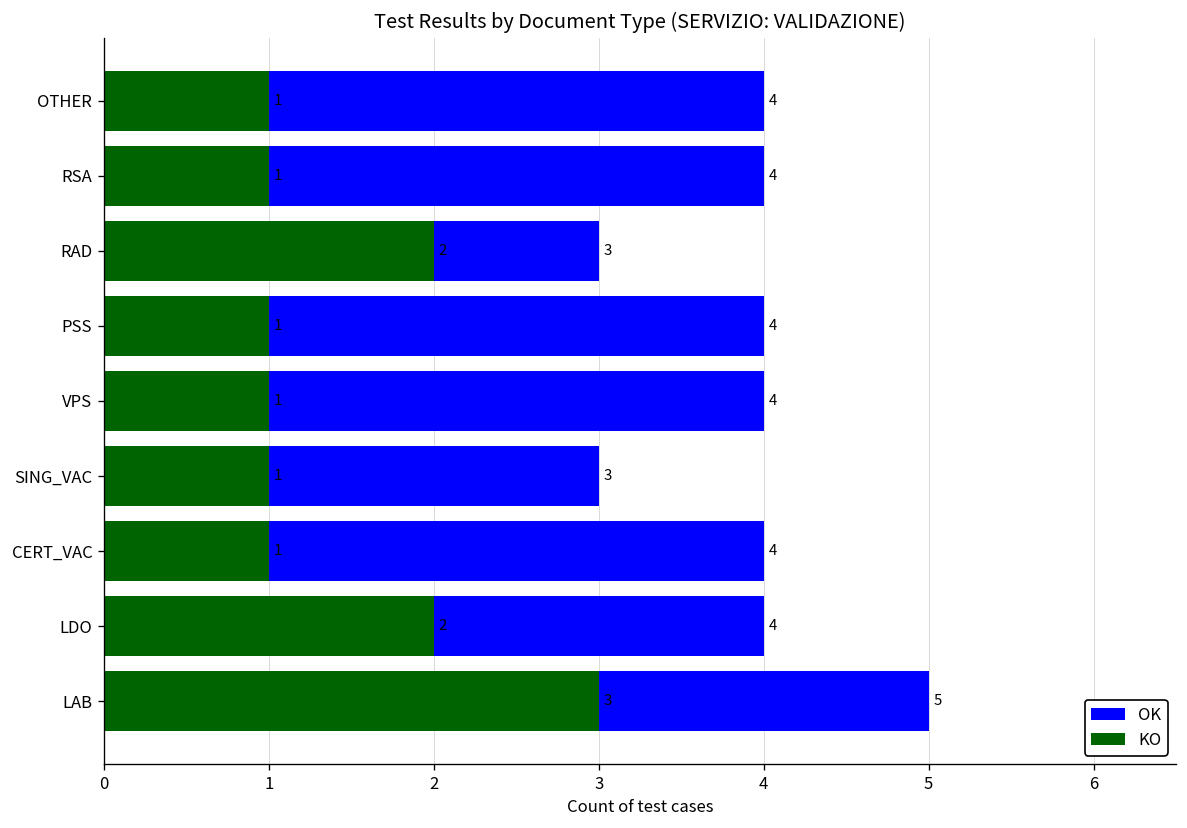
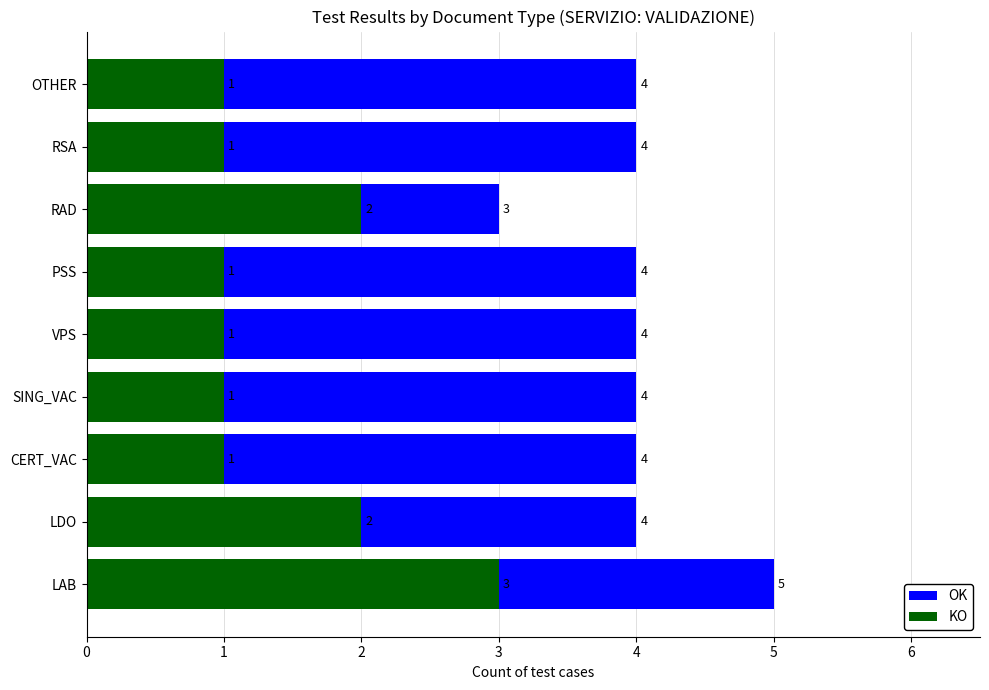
  {
    "OK": {
      "OTHER": 4,
      "RSA": 4,
      "RAD": 3,
      "PSS": 4,
      "VPS": 4,
-     "SING_VAC": 3,
+     "SING_VAC": 4,
      "CERT_VAC": 4,
      "LDO": 4,
      "LAB": 5
    }
  }
